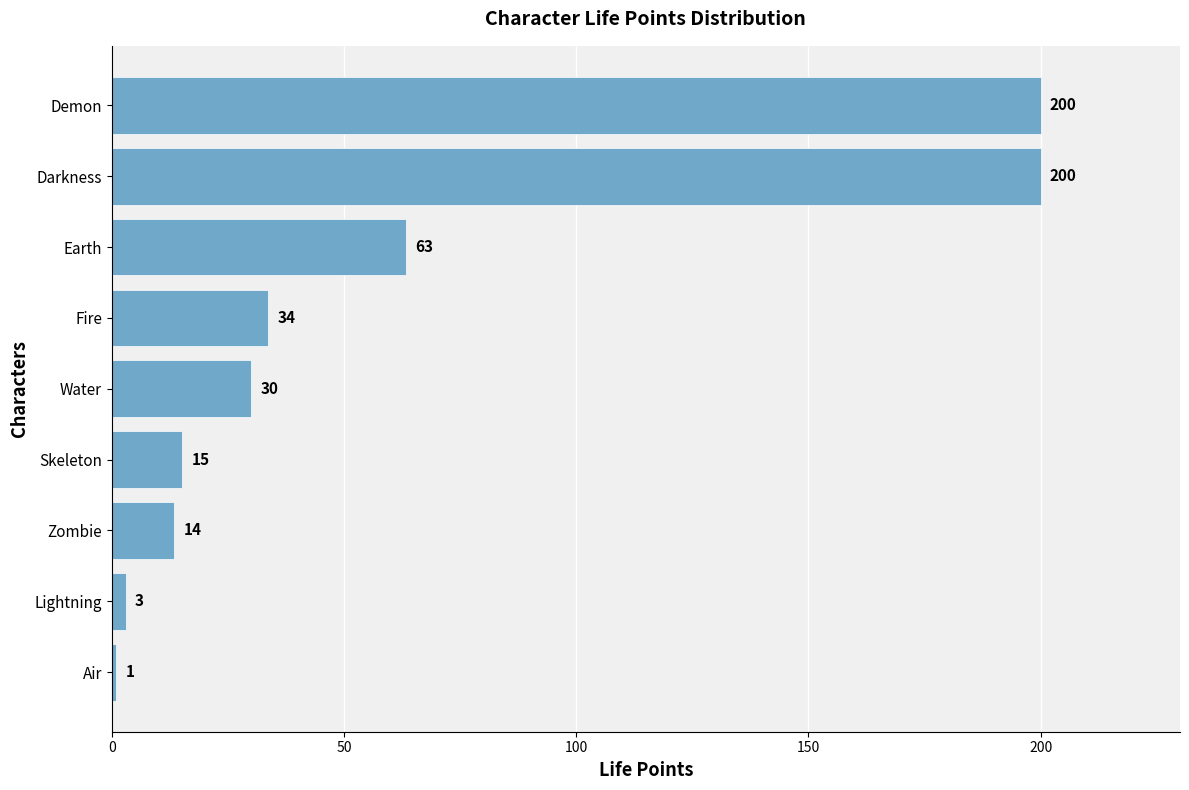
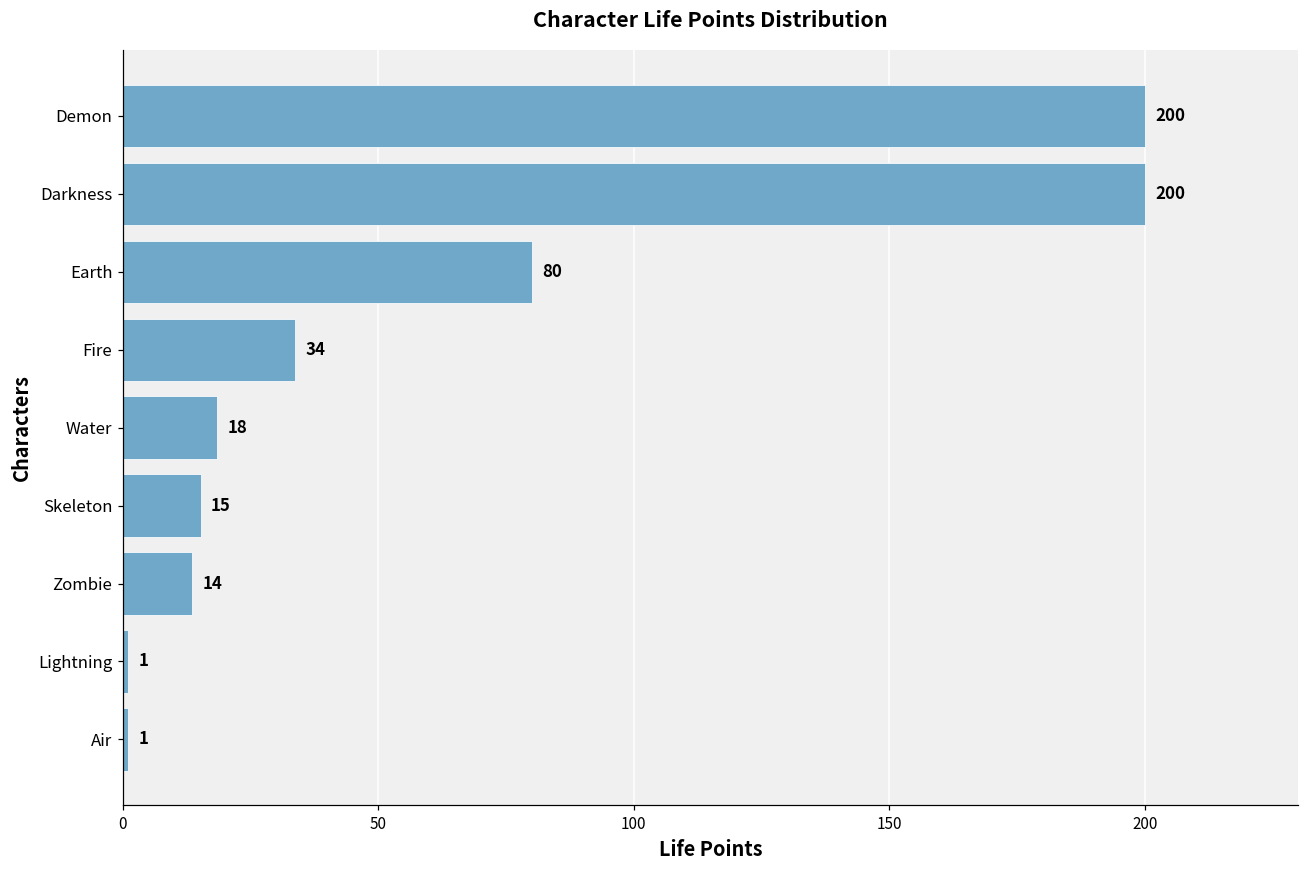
  {
    "Demon": 200,
    "Darkness": 200,
-   "Earth": 63,
+   "Earth": 80,
    "Fire": 34,
-   "Water": 30,
+   "Water": 18,
    "Skeleton": 15,
    "Zombie": 14,
-   "Lightning": 3,
+   "Lightning": 1,
    "Air": 1
  }
